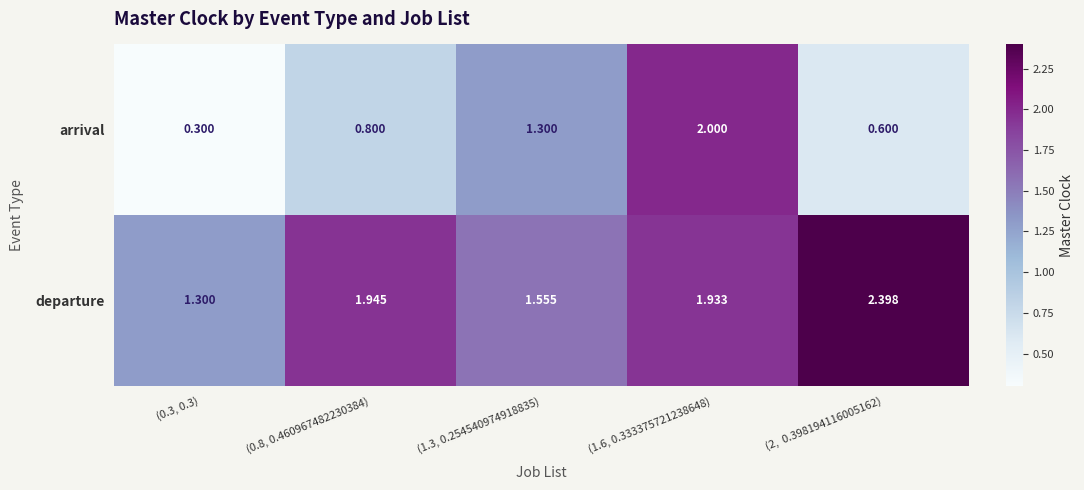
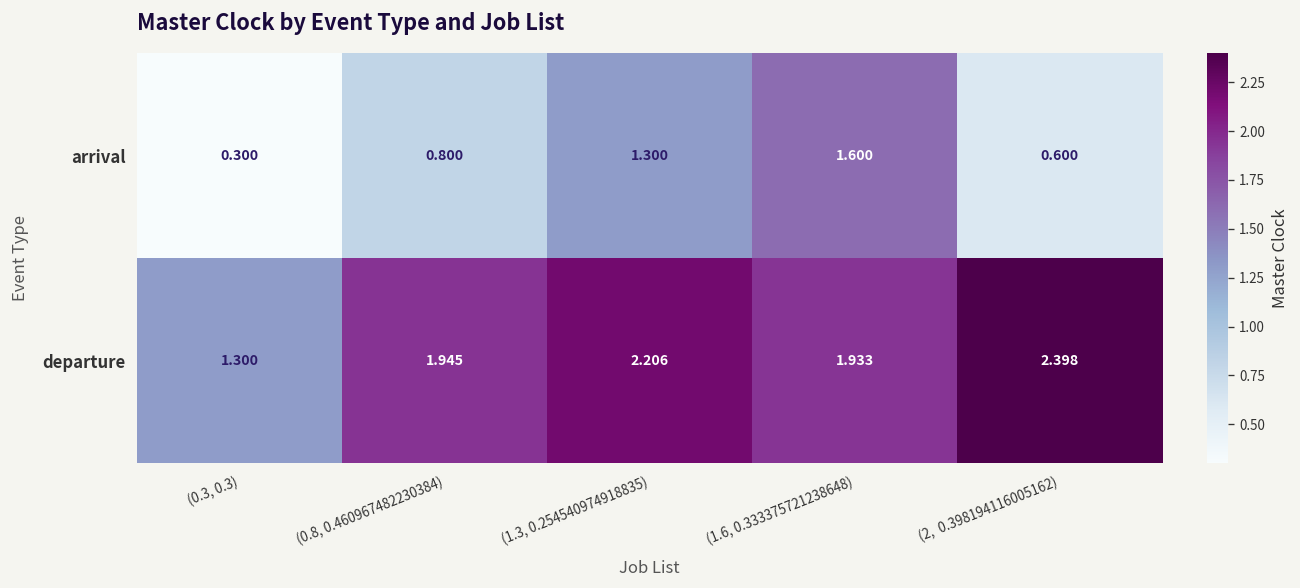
  {
    "arrival": {
      "(0.3, 0.3)": 0.300,
      "(0.8, 0.460967482230384)": 0.800,
      "(1.3, 0.254540974918835)": 1.300,
-     "(1.6, 0.333375721238648)": 2.000,
+     "(1.6, 0.333375721238648)": 1.600,
      "(2, 0.398194116005162)": 0.600
    },
    "departure": {
      "(0.3, 0.3)": 1.300,
      "(0.8, 0.460967482230384)": 1.945,
-     "(1.3, 0.254540974918835)": 1.555,
+     "(1.3, 0.254540974918835)": 2.206,
      "(1.6, 0.333375721238648)": 1.933,
      "(2, 0.398194116005162)": 2.398
    }
  }
